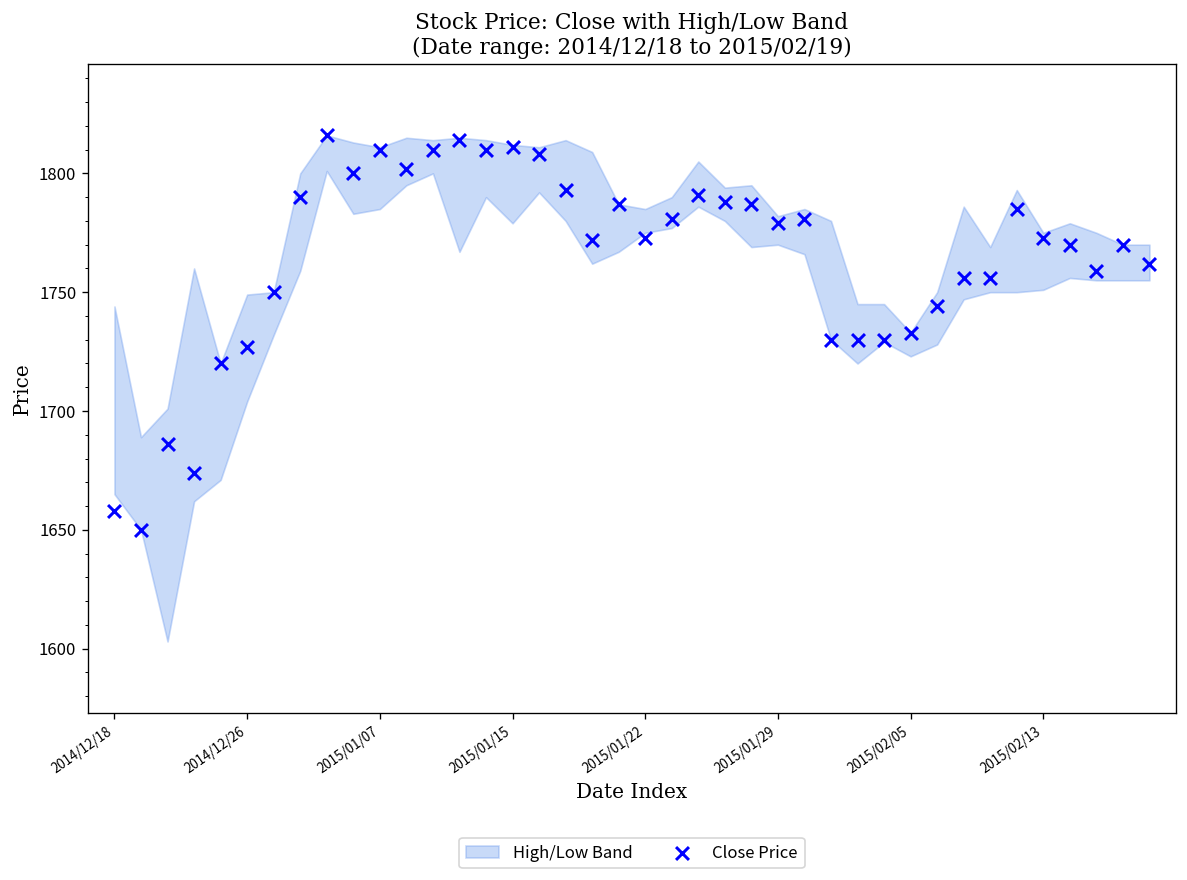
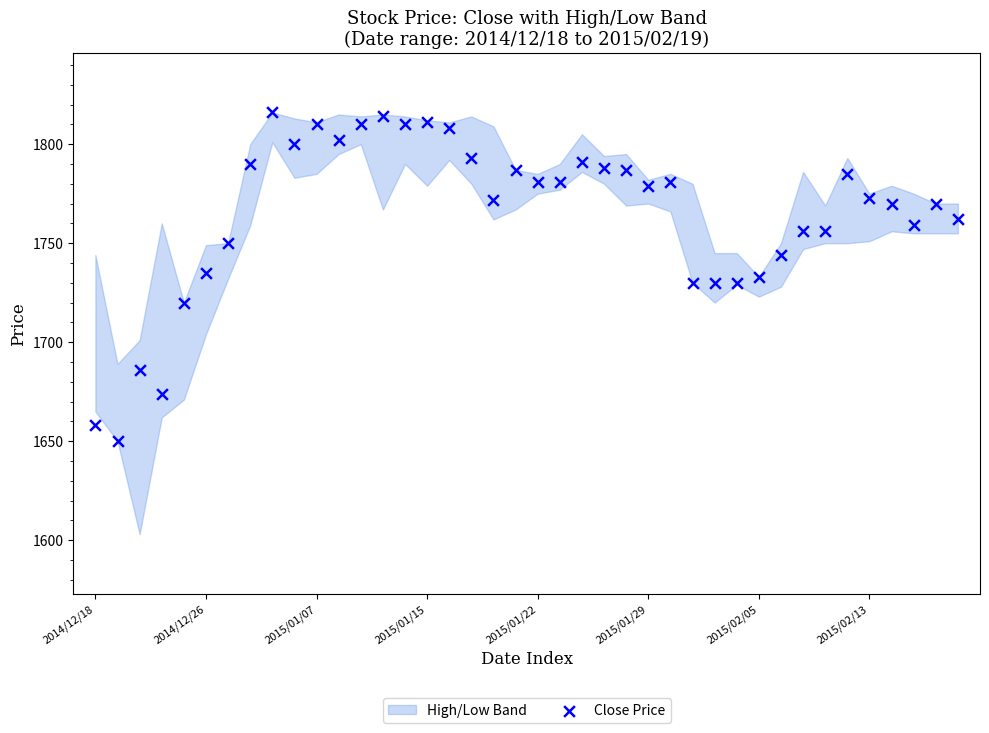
  {
    "Close Price": {
-     "2014/12/26": 1727,
-     "2015/01/22": 1773
+     "2014/12/26": 1735,
+     "2015/01/22": 1781
    }
  }
